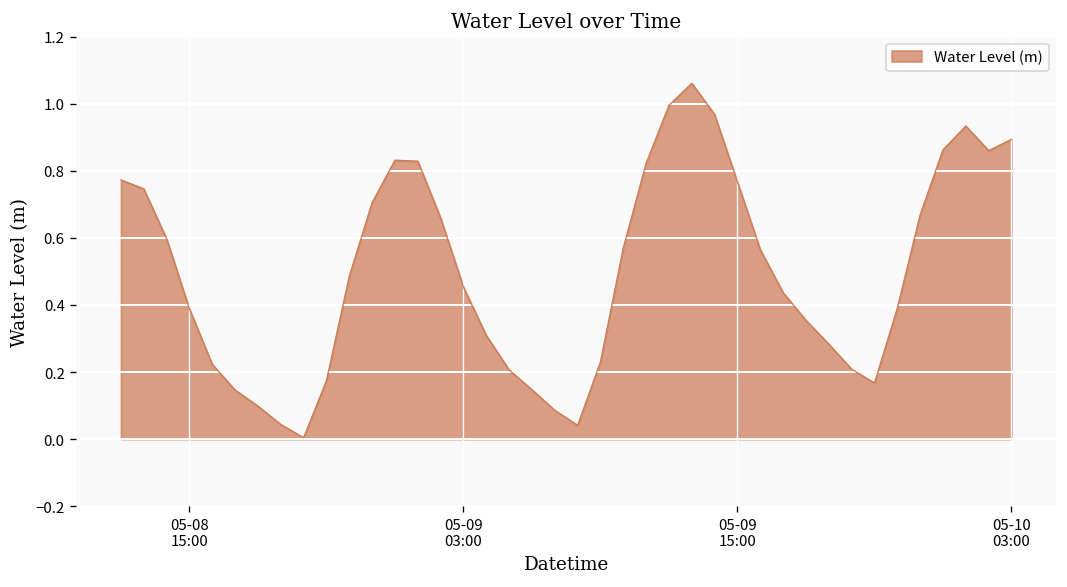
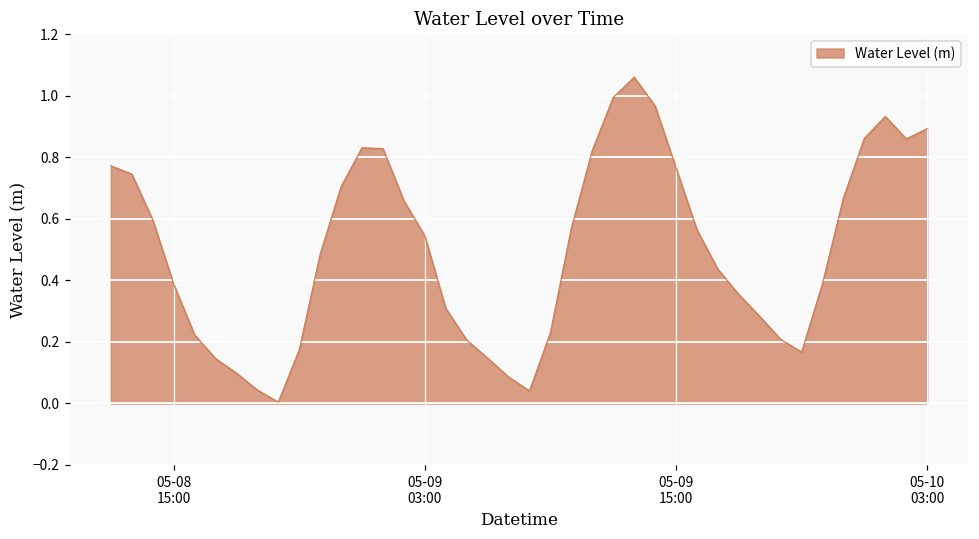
  {
    "05-08 15:00": 0.39,
-   "05-09 03:00": 0.45,
+   "05-09 03:00": 0.54,
    "05-09 15:00": 0.77,
    "05-10 03:00": 0.89
  }
